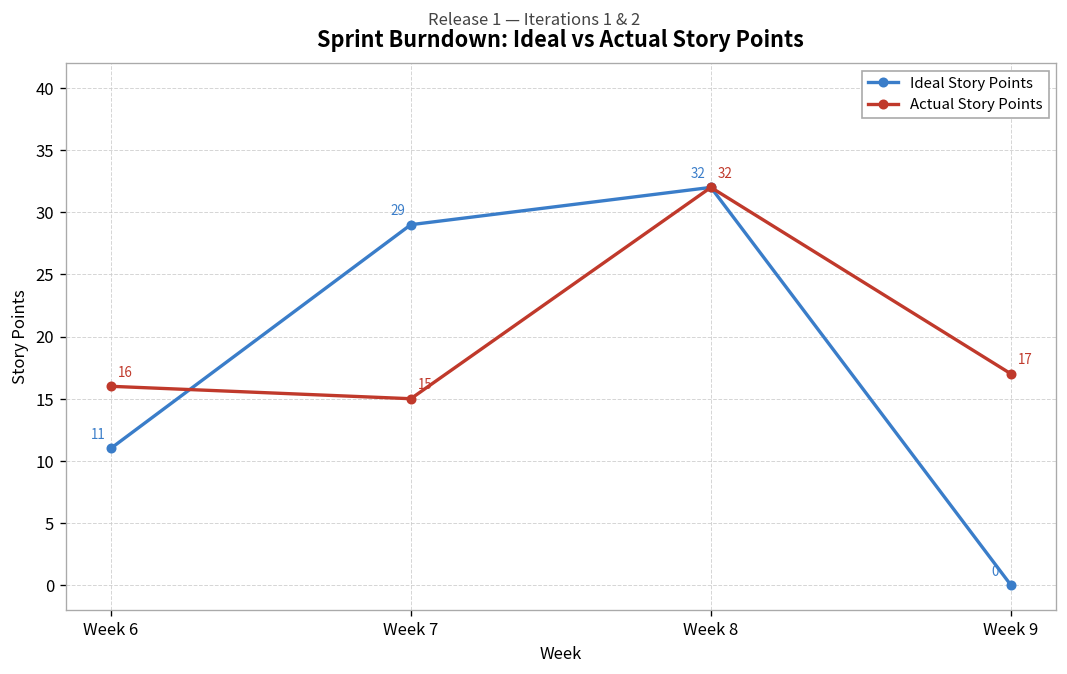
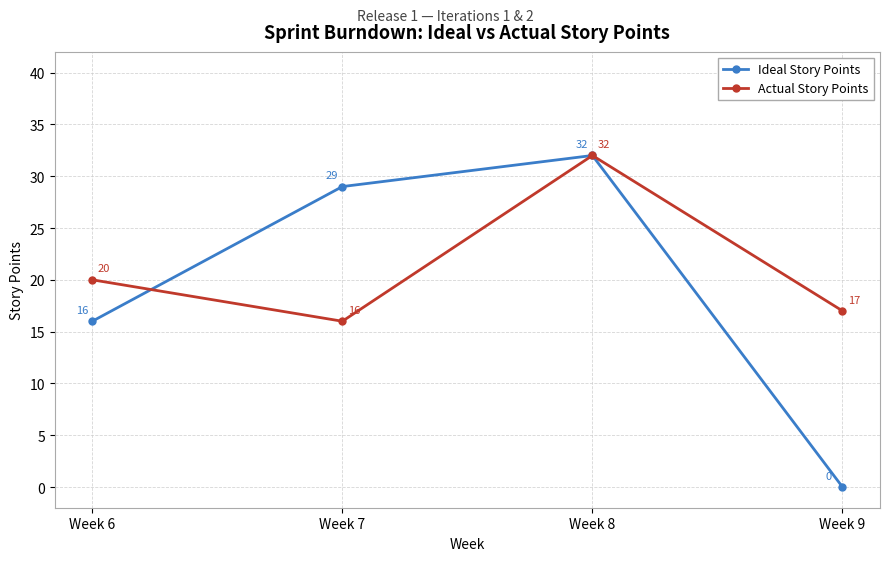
  {
    "Ideal Story Points": {
-     "Week 6": 11,
+     "Week 6": 16,
      "Week 7": 29,
      "Week 9": 0
    },
    "Actual Story Points": {
-     "Week 6": 16,
-     "Week 7": 15,
+     "Week 6": 20,
+     "Week 7": 16,
      "Week 9": 17
    }
  }
